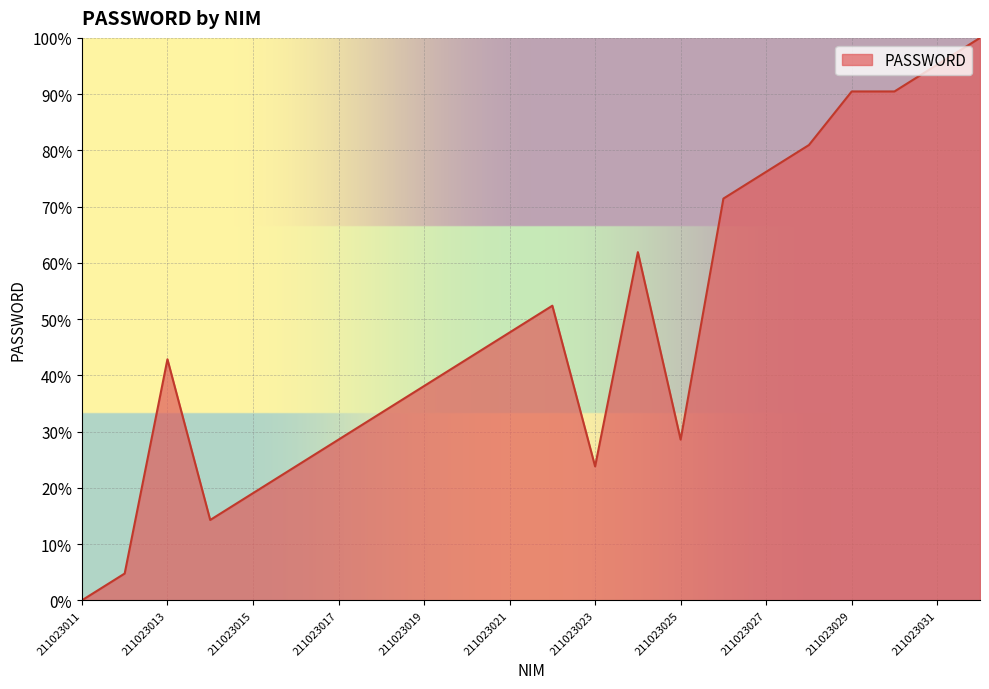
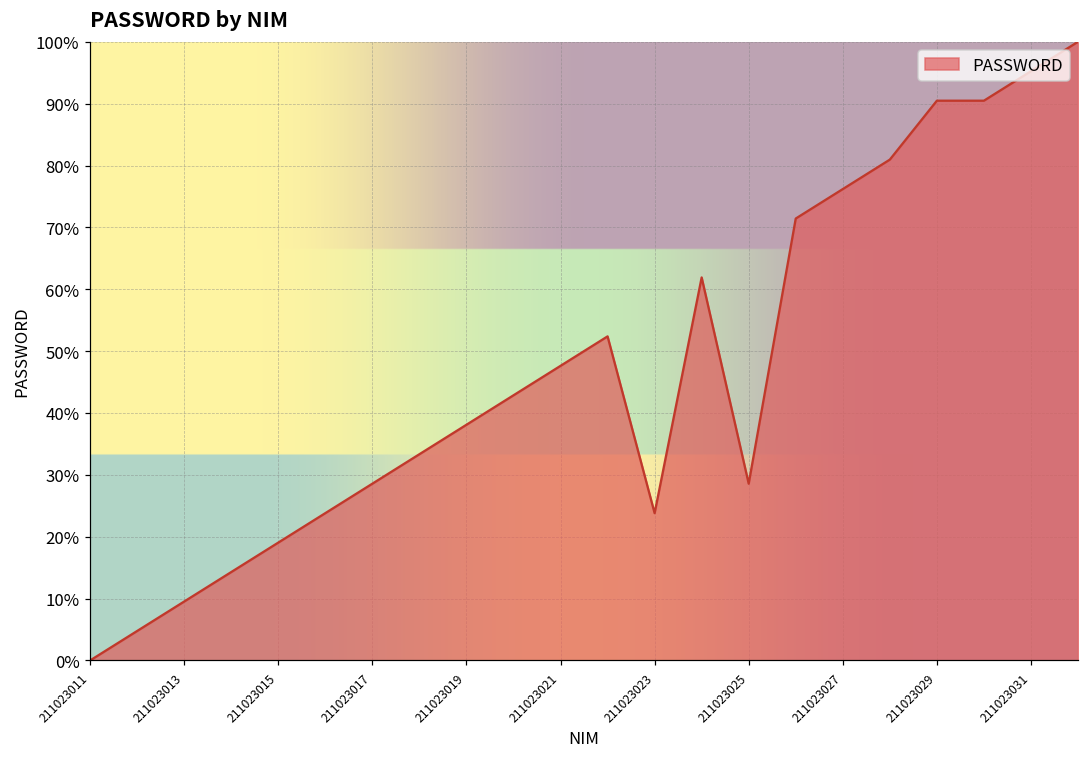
  {
    "211023011": "0%",
-   "211023013": "43%",
+   "211023013": "10%",
    "211023015": "19%",
    "211023017": "29%",
    "211023019": "38%",
    "211023021": "48%",
    "211023023": "24%",
    "211023025": "29%",
    "211023027": "76%",
    "211023029": "90%"
  }
